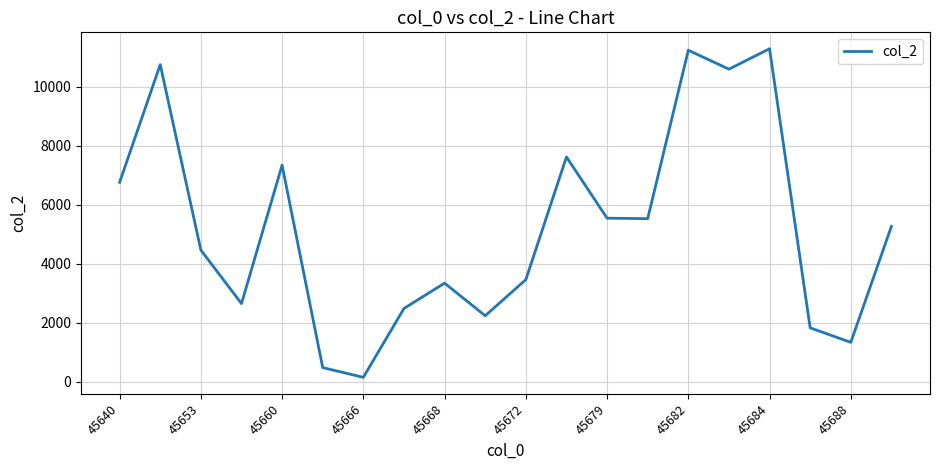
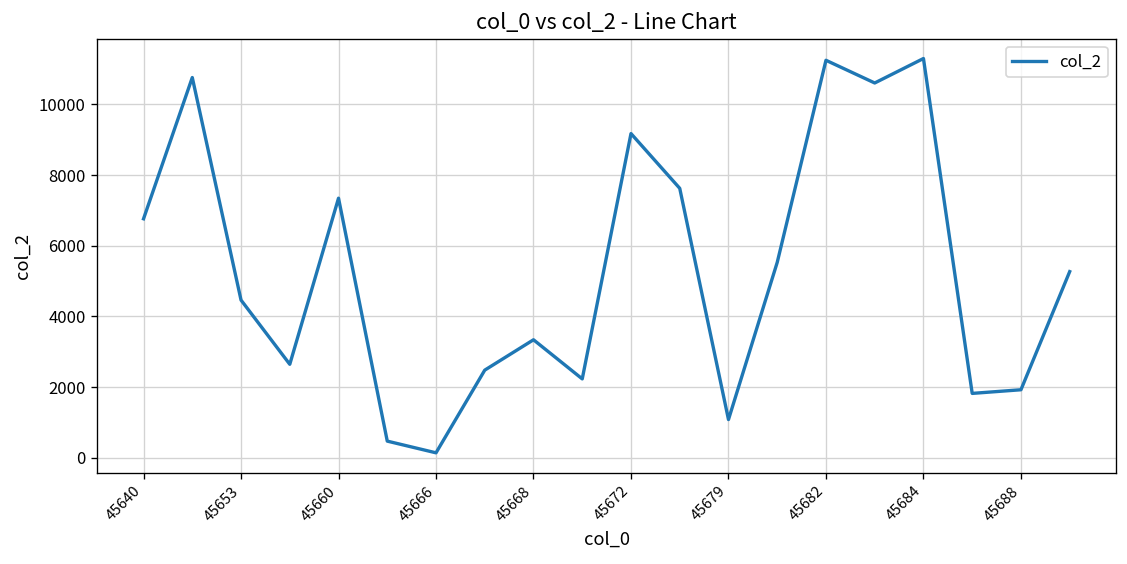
  {
    "45640": 6800,
    "45653": 4500,
    "45660": 7300,
    "45666": 100,
    "45668": 3300,
-   "45672": 3500,
-   "45679": 5500,
+   "45672": 9200,
+   "45679": 1100,
    "45682": 11200,
    "45684": 11300,
-   "45688": 1300
+   "45688": 1900
  }
